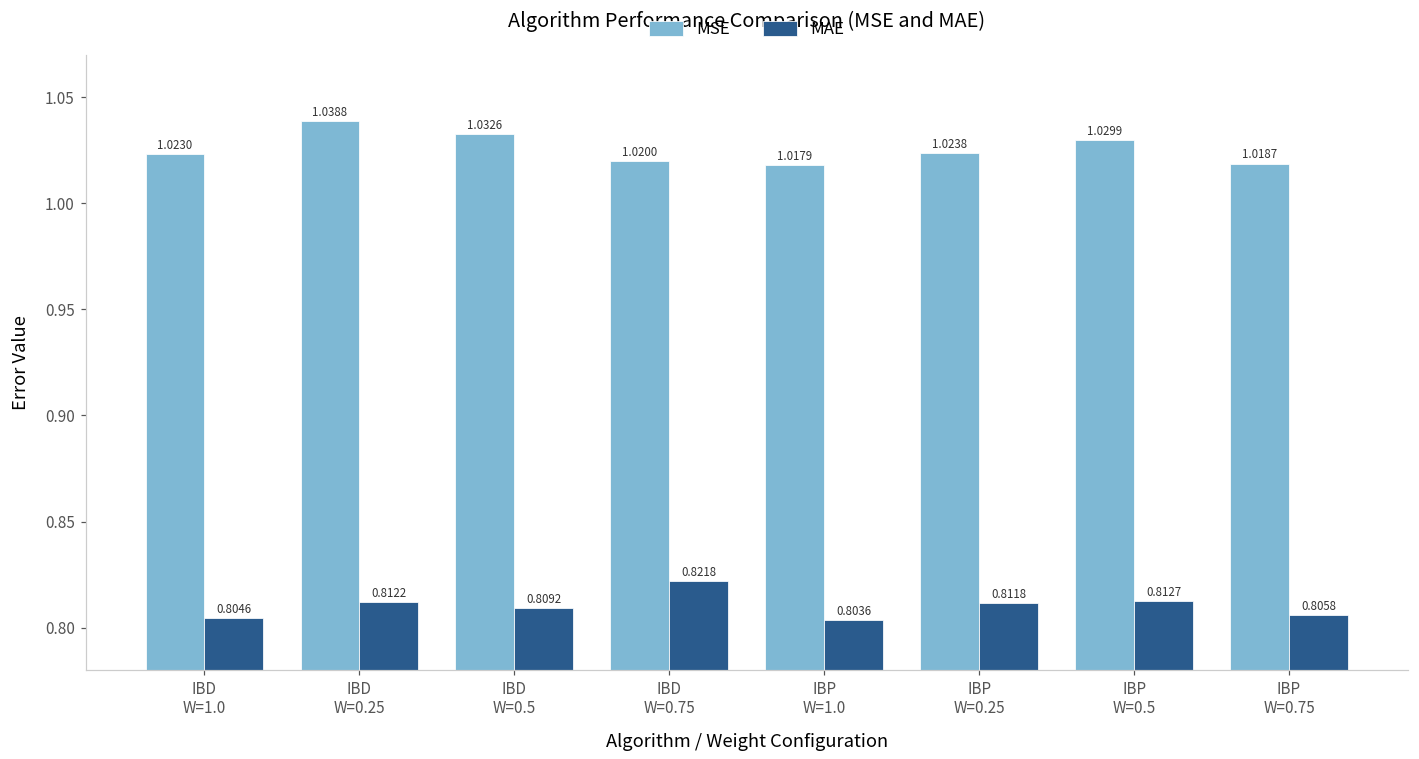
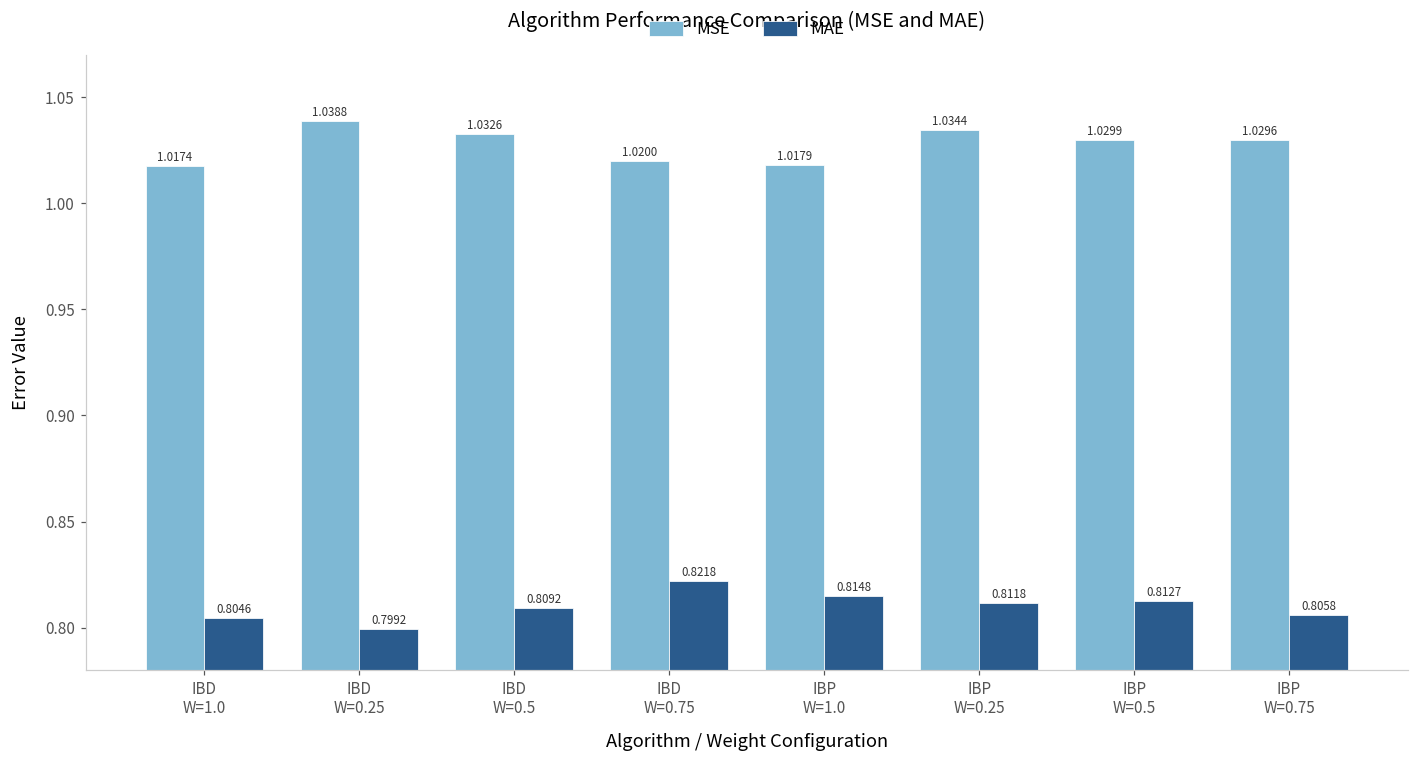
  {
    "MSE": {
-     "IBD W=1.0": 1.0230,
+     "IBD W=1.0": 1.0174,
      "IBD W=0.25": 1.0388,
      "IBD W=0.5": 1.0326,
      "IBD W=0.75": 1.0200,
      "IBP W=1.0": 1.0179,
-     "IBP W=0.25": 1.0238,
+     "IBP W=0.25": 1.0344,
      "IBP W=0.5": 1.0299,
-     "IBP W=0.75": 1.0187
+     "IBP W=0.75": 1.0296
    },
    "MAE": {
      "IBD W=1.0": 0.8046,
-     "IBD W=0.25": 0.8122,
+     "IBD W=0.25": 0.7992,
      "IBD W=0.5": 0.8092,
      "IBD W=0.75": 0.8218,
-     "IBP W=1.0": 0.8036,
+     "IBP W=1.0": 0.8148,
      "IBP W=0.25": 0.8118,
      "IBP W=0.5": 0.8127,
      "IBP W=0.75": 0.8058
    }
  }
